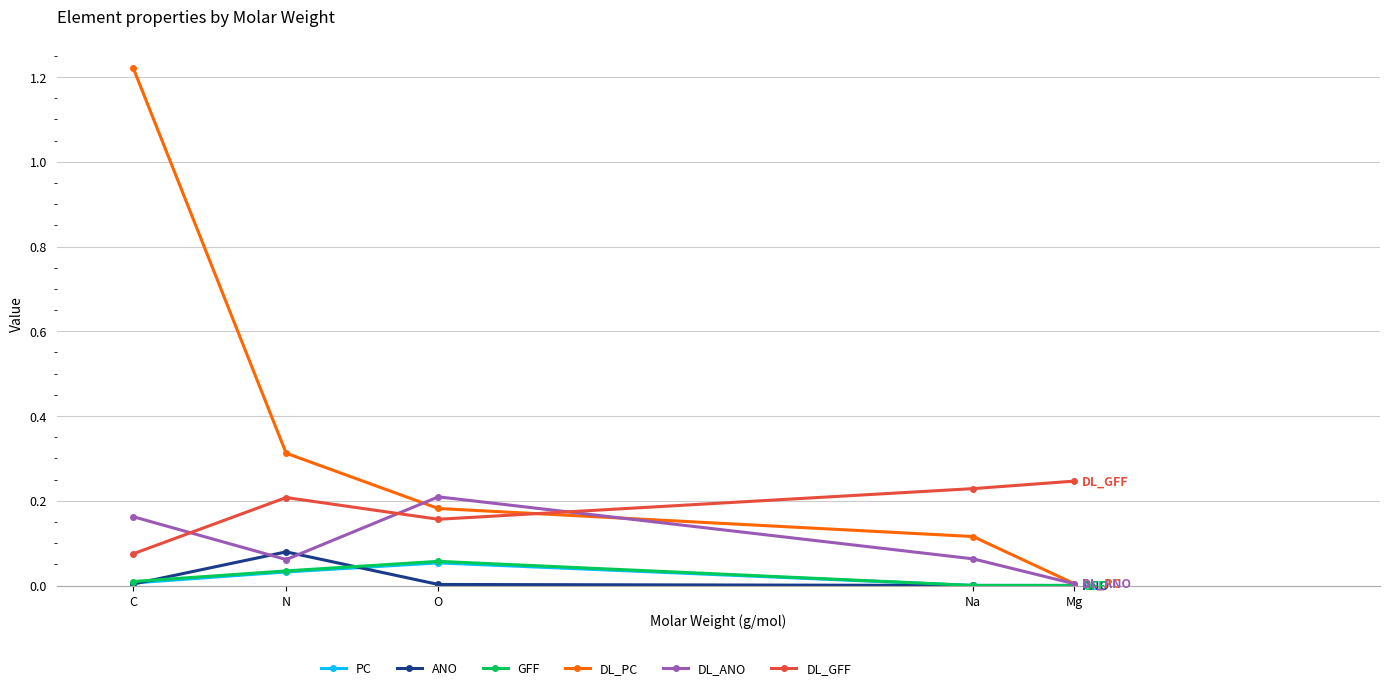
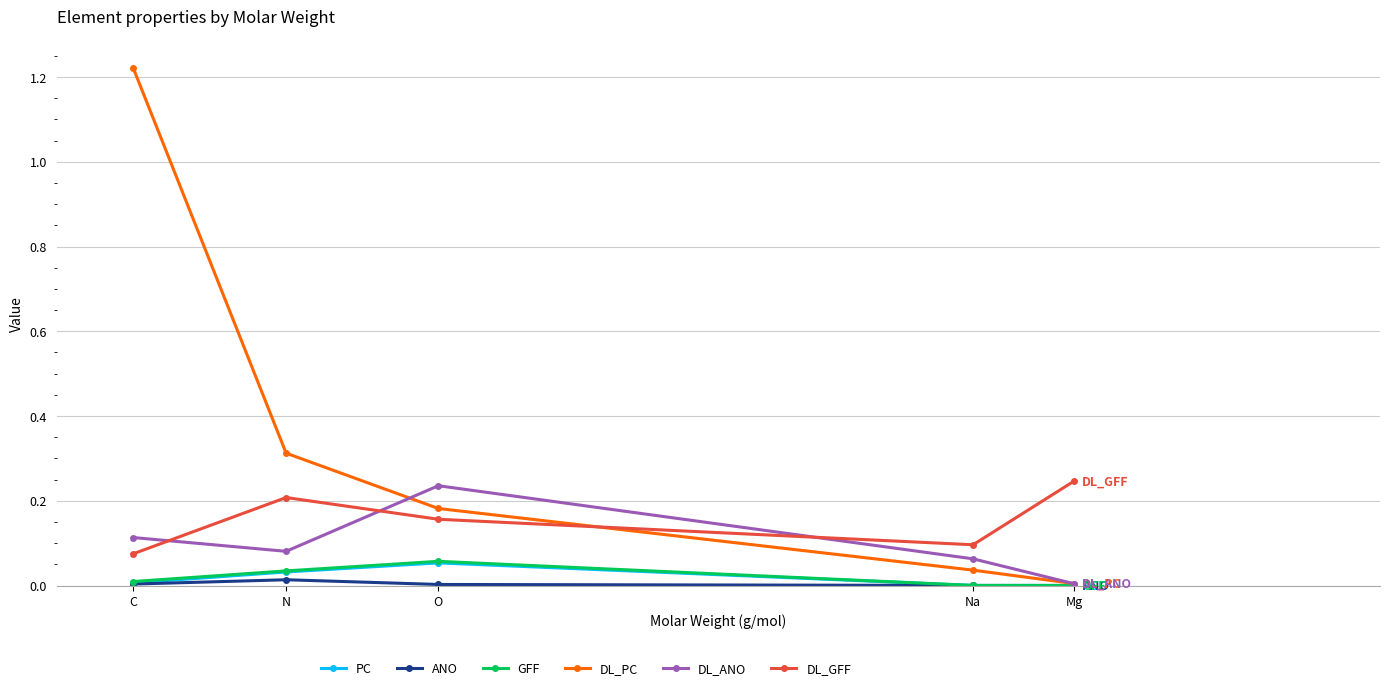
  {
    "ANO": {
-     "N": 0.08,
+     "N": 0.01,
      "O": 0.00
    },
    "DL_PC": {
      "C": 1.22,
      "N": 0.31,
      "O": 0.18,
-     "Na": 0.12
+     "Na": 0.04
    },
    "DL_ANO": {
-     "C": 0.16,
-     "N": 0.06,
-     "O": 0.21,
+     "C": 0.11,
+     "N": 0.08,
+     "O": 0.24,
      "Na": 0.06
    },
    "DL_GFF": {
      "C": 0.07,
      "N": 0.21,
      "O": 0.16,
-     "Na": 0.23,
+     "Na": 0.10,
      "Mg": 0.25
    }
  }
